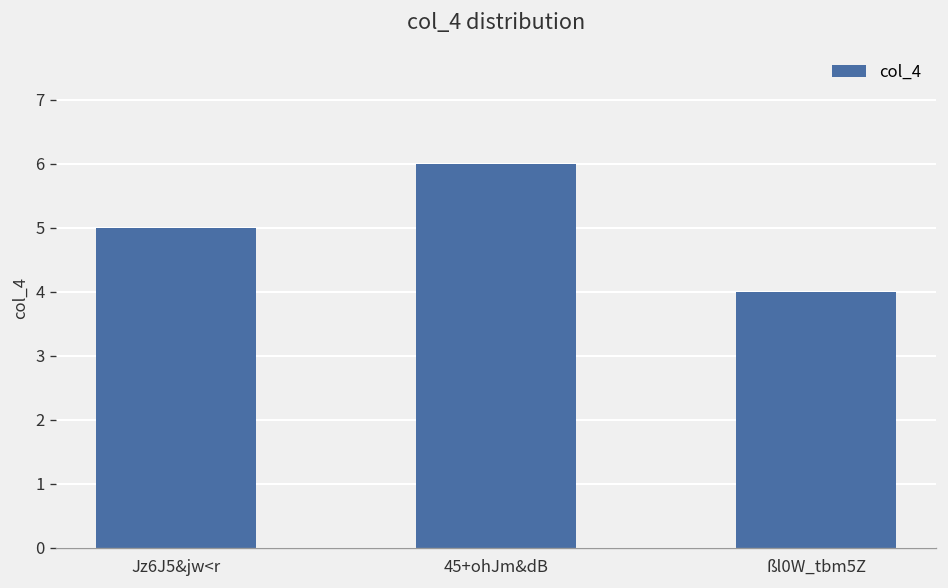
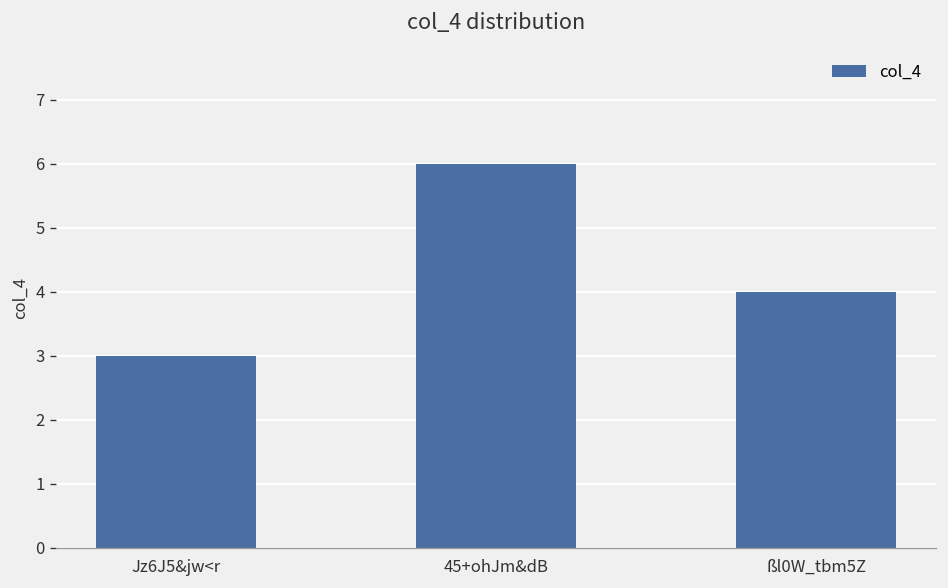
  {
-   "Jz6J5&jw<r": 5,
+   "Jz6J5&jw<r": 3,
    "45+ohJm&dB": 6,
    "ßl0W_tbm5Z": 4
  }
